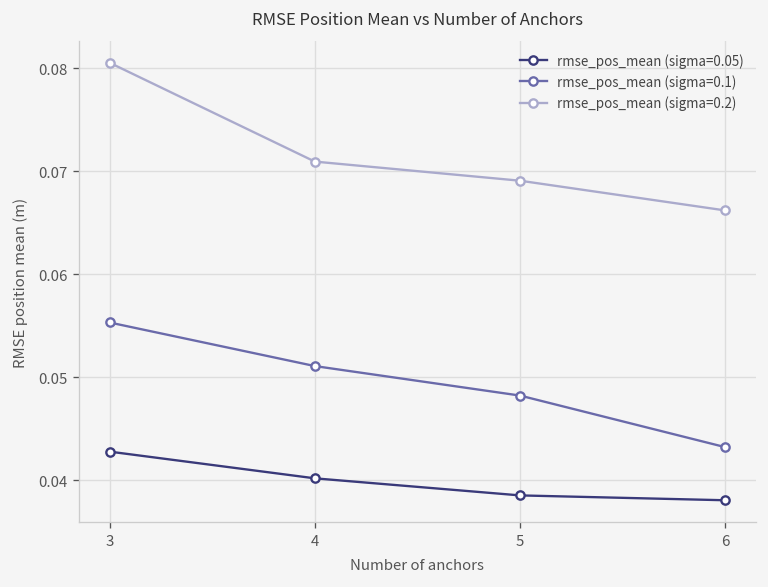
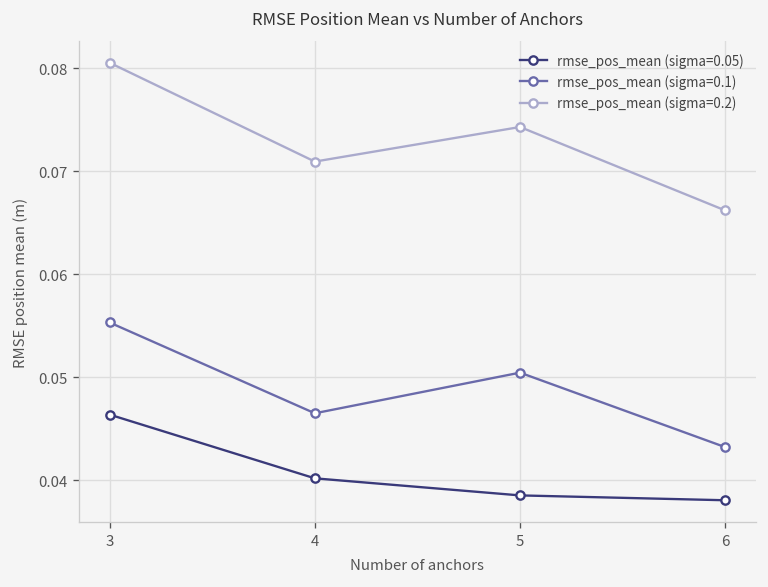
  {
    "rmse_pos_mean (sigma=0.05)": {
-     "3": 0.043,
+     "3": 0.046,
      "4": 0.040,
      "5": 0.039,
      "6": 0.038
    },
    "rmse_pos_mean (sigma=0.1)": {
      "3": 0.055,
-     "4": 0.051,
-     "5": 0.048,
+     "4": 0.047,
+     "5": 0.050,
      "6": 0.043
    },
    "rmse_pos_mean (sigma=0.2)": {
      "3": 0.081,
      "4": 0.071,
-     "5": 0.069,
+     "5": 0.074,
      "6": 0.066
    }
  }
